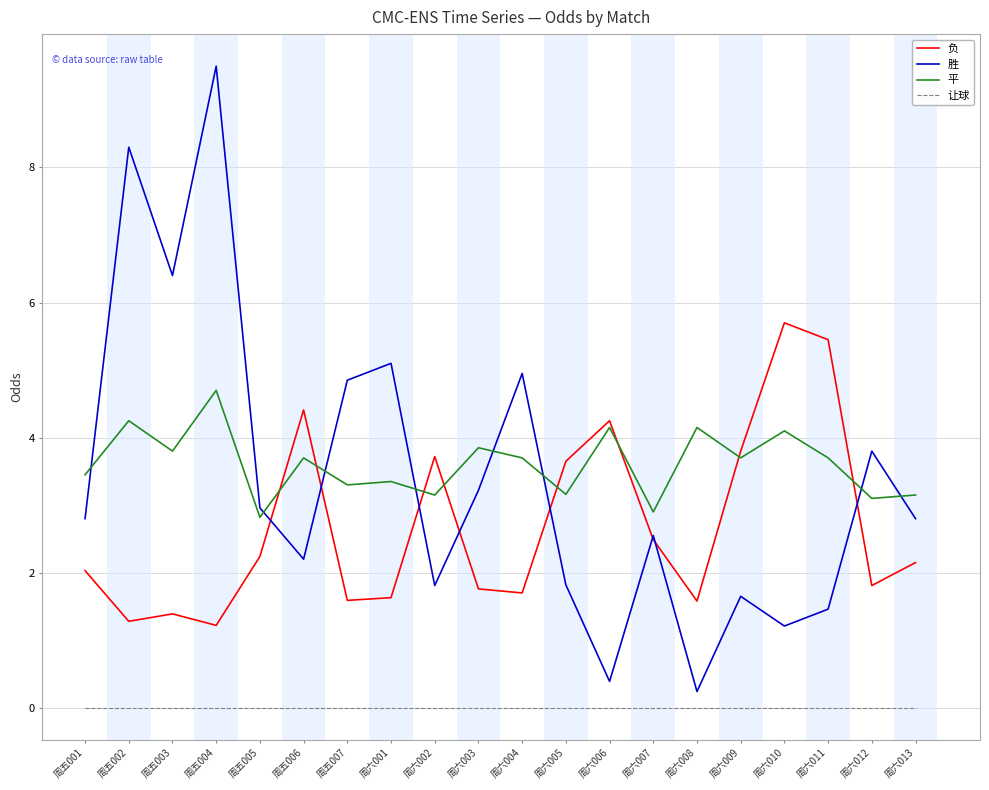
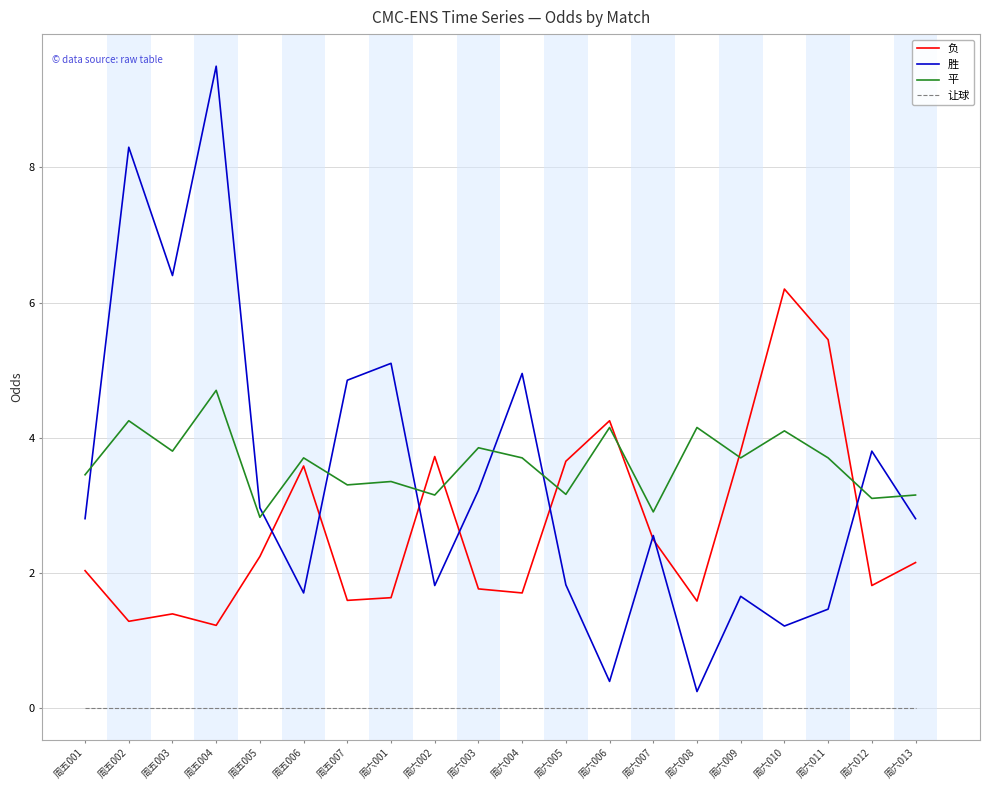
  {
    "负": {
      "周五001": 2.0,
      "周五002": 1.3,
      "周五003": 1.4,
      "周五004": 1.2,
      "周五005": 2.2,
-     "周五006": 4.4,
+     "周五006": 3.6,
      "周五007": 1.6,
      "周六001": 1.6,
      "周六002": 3.7,
      "周六003": 1.8,
      "周六004": 1.7,
      "周六005": 3.7,
      "周六006": 4.3,
      "周六007": 2.5,
      "周六008": 1.6,
      "周六009": 3.8,
-     "周六010": 5.7,
+     "周六010": 6.2,
      "周六011": 5.5,
      "周六012": 1.8,
      "周六013": 2.2
    },
    "胜": {
      "周五001": 2.8,
      "周五002": 8.3,
      "周五003": 6.4,
      "周五004": 9.5,
      "周五005": 3.0,
-     "周五006": 2.2,
+     "周五006": 1.7,
      "周五007": 4.9,
      "周六001": 5.1,
      "周六002": 1.8,
      "周六003": 3.2,
      "周六004": 5.0,
      "周六005": 1.8,
      "周六006": 0.4,
      "周六007": 2.6,
      "周六008": 0.2,
      "周六009": 1.7,
      "周六010": 1.2,
      "周六011": 1.5,
      "周六012": 3.8,
      "周六013": 2.8
    },
    "平": {
      "周五001": 3.5,
      "周五002": 4.3,
      "周五003": 3.8,
      "周五004": 4.7,
      "周五005": 2.8,
      "周五006": 3.7,
      "周五007": 3.3,
      "周六001": 3.4,
      "周六002": 3.2,
      "周六003": 3.9,
      "周六004": 3.7,
      "周六005": 3.2,
      "周六006": 4.2,
      "周六007": 2.9,
      "周六008": 4.2,
      "周六009": 3.7,
      "周六010": 4.1,
      "周六011": 3.7,
      "周六012": 3.1,
      "周六013": 3.2
    },
    "让球": {
      "周五001": 0.0,
      "周五002": 0.0,
      "周五003": 0.0,
      "周五004": 0.0,
      "周五005": 0.0,
      "周五006": 0.0,
      "周五007": 0.0,
      "周六001": 0.0,
      "周六002": 0.0,
      "周六003": 0.0,
      "周六004": 0.0,
      "周六005": 0.0,
      "周六006": 0.0,
      "周六007": 0.0,
      "周六008": 0.0,
      "周六009": 0.0,
      "周六010": 0.0,
      "周六011": 0.0,
      "周六012": 0.0,
      "周六013": 0.0
    }
  }
